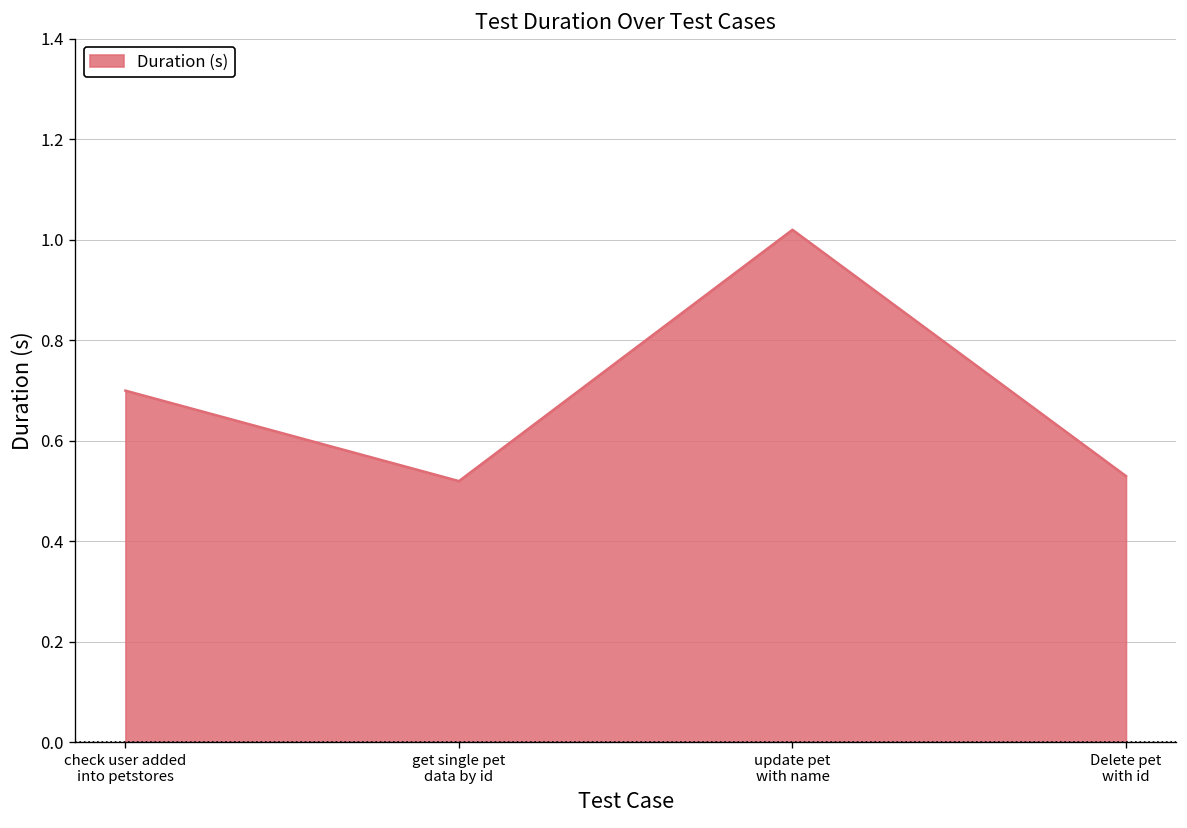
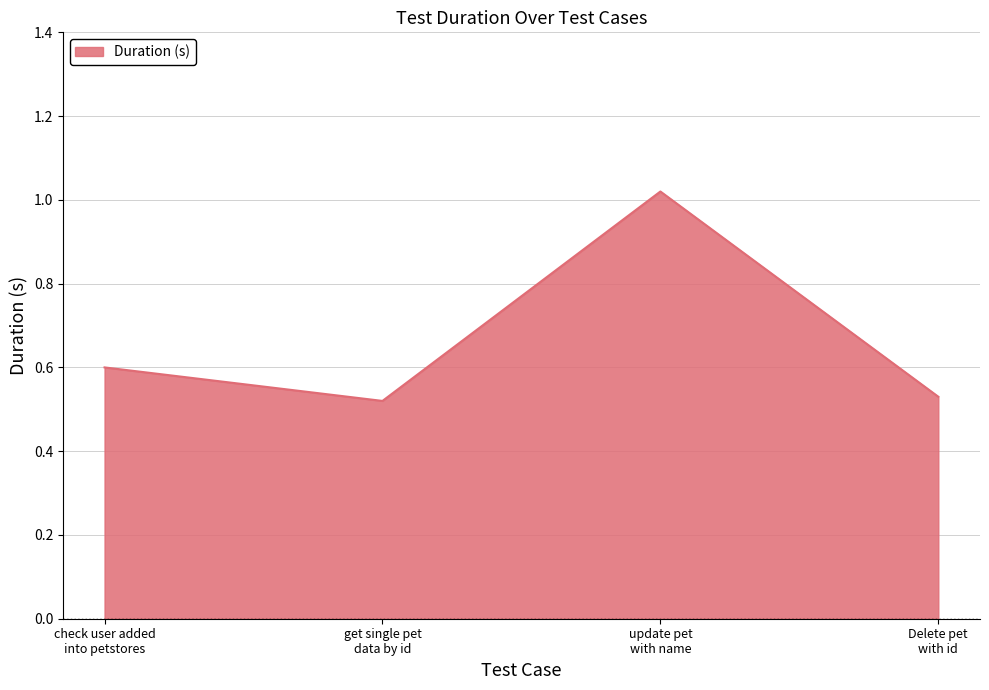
  {
-   "check user added into petstores": 0.7,
+   "check user added into petstores": 0.6,
    "get single pet data by id": 0.52,
    "update pet with name": 1.02,
    "Delete pet with id": 0.53
  }
